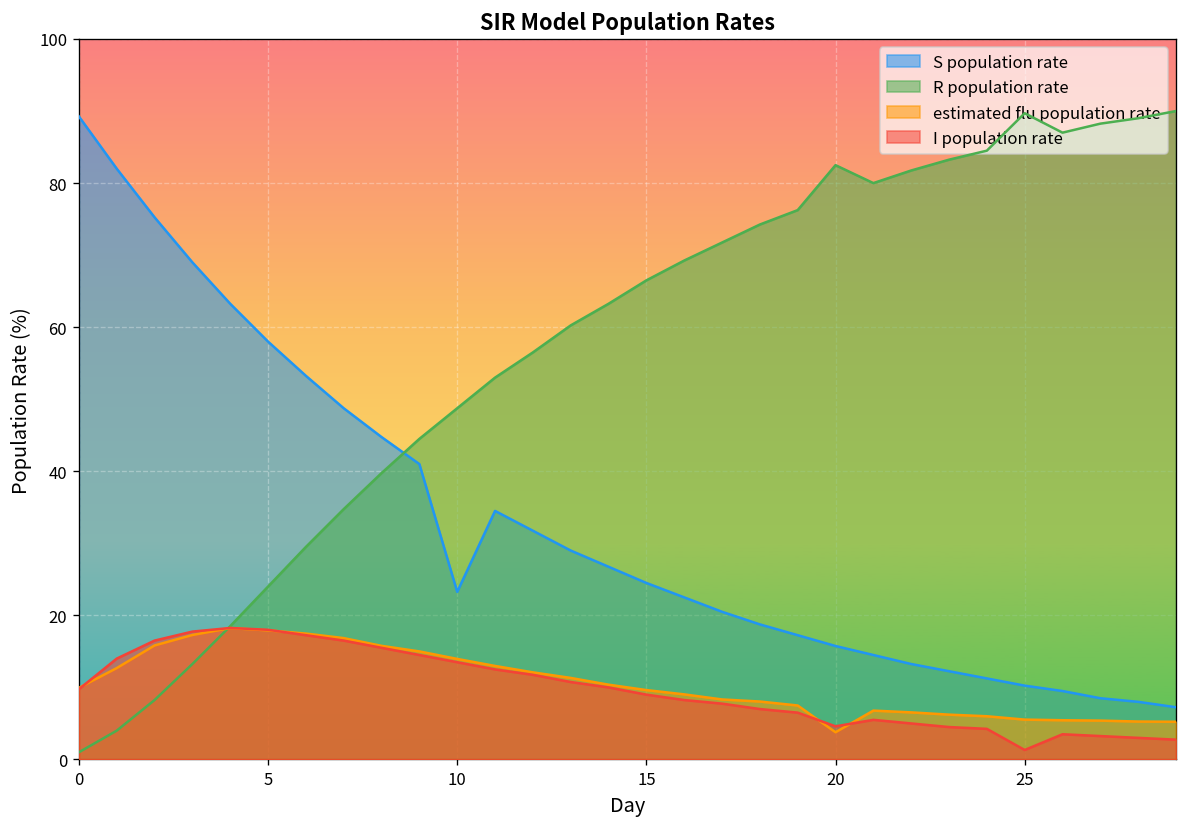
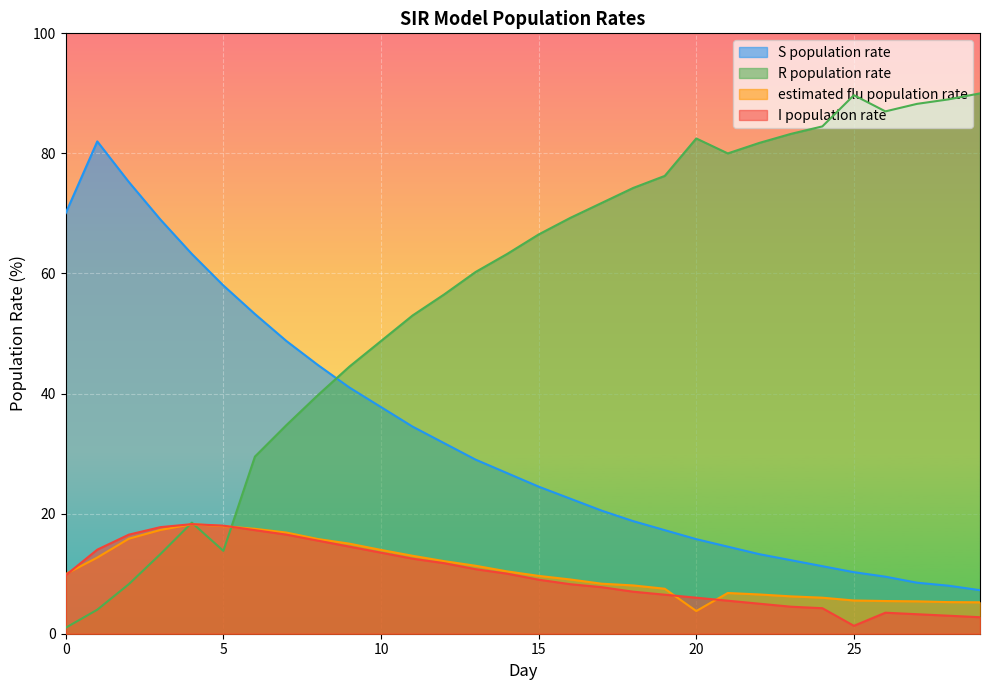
  {
    "S population rate": {
-     "0": 89,
+     "0": 70,
      "5": 58,
-     "10": 23,
+     "10": 38,
      "15": 25,
      "20": 16,
      "25": 10
    },
    "R population rate": {
      "0": 1,
-     "5": 24,
+     "5": 14,
      "10": 49,
      "15": 67,
      "20": 82
    },
    "estimated flu population rate": {
      "10": 14,
      "15": 10,
      "20": 4,
      "25": 6
    },
    "I population rate": {
      "10": 14,
      "15": 9,
-     "20": 5,
+     "20": 6,
      "25": 1
    }
  }
